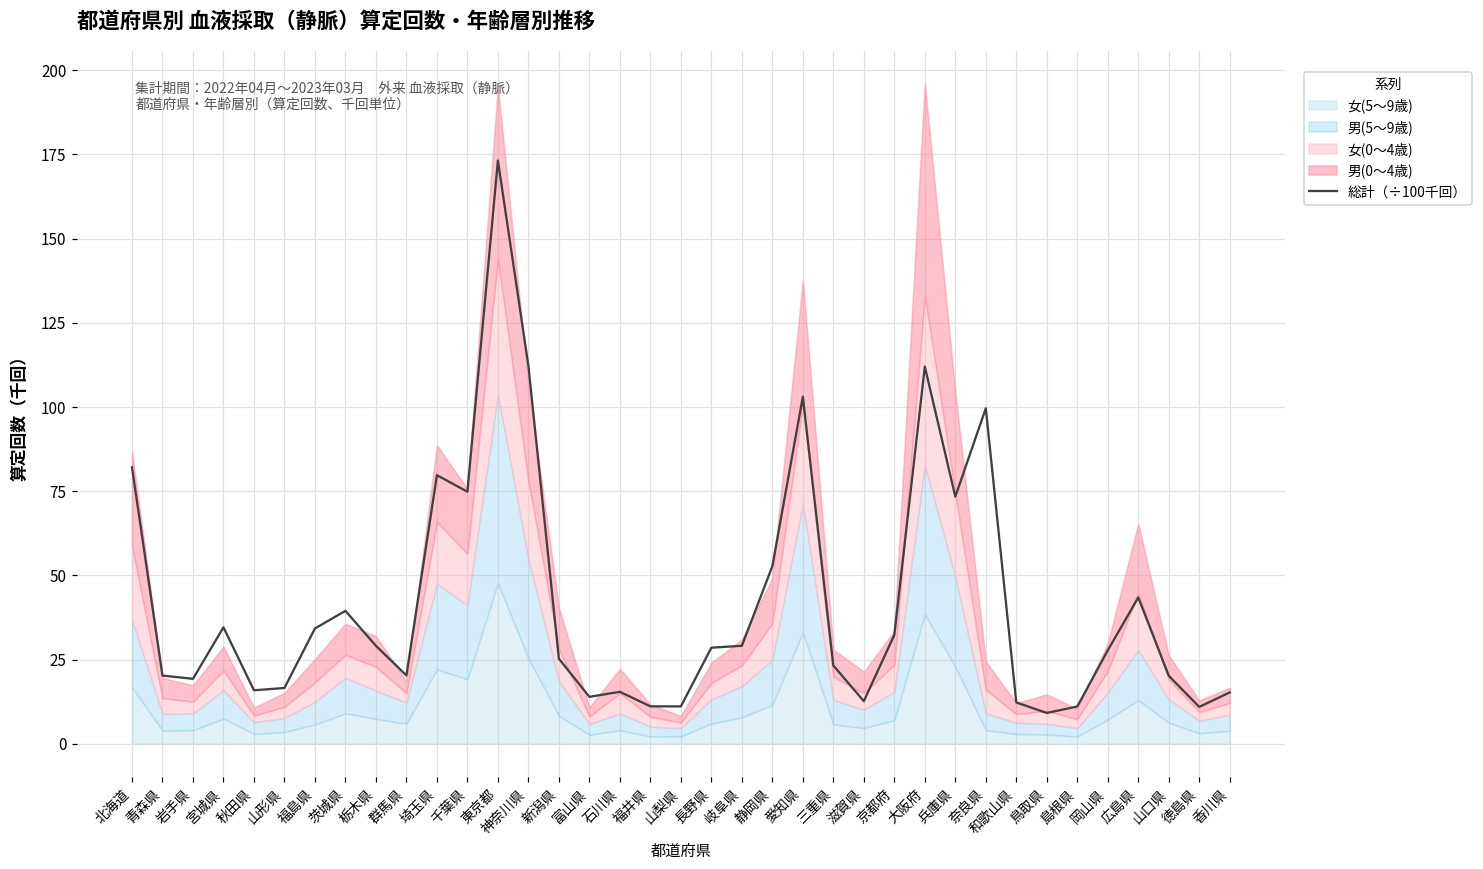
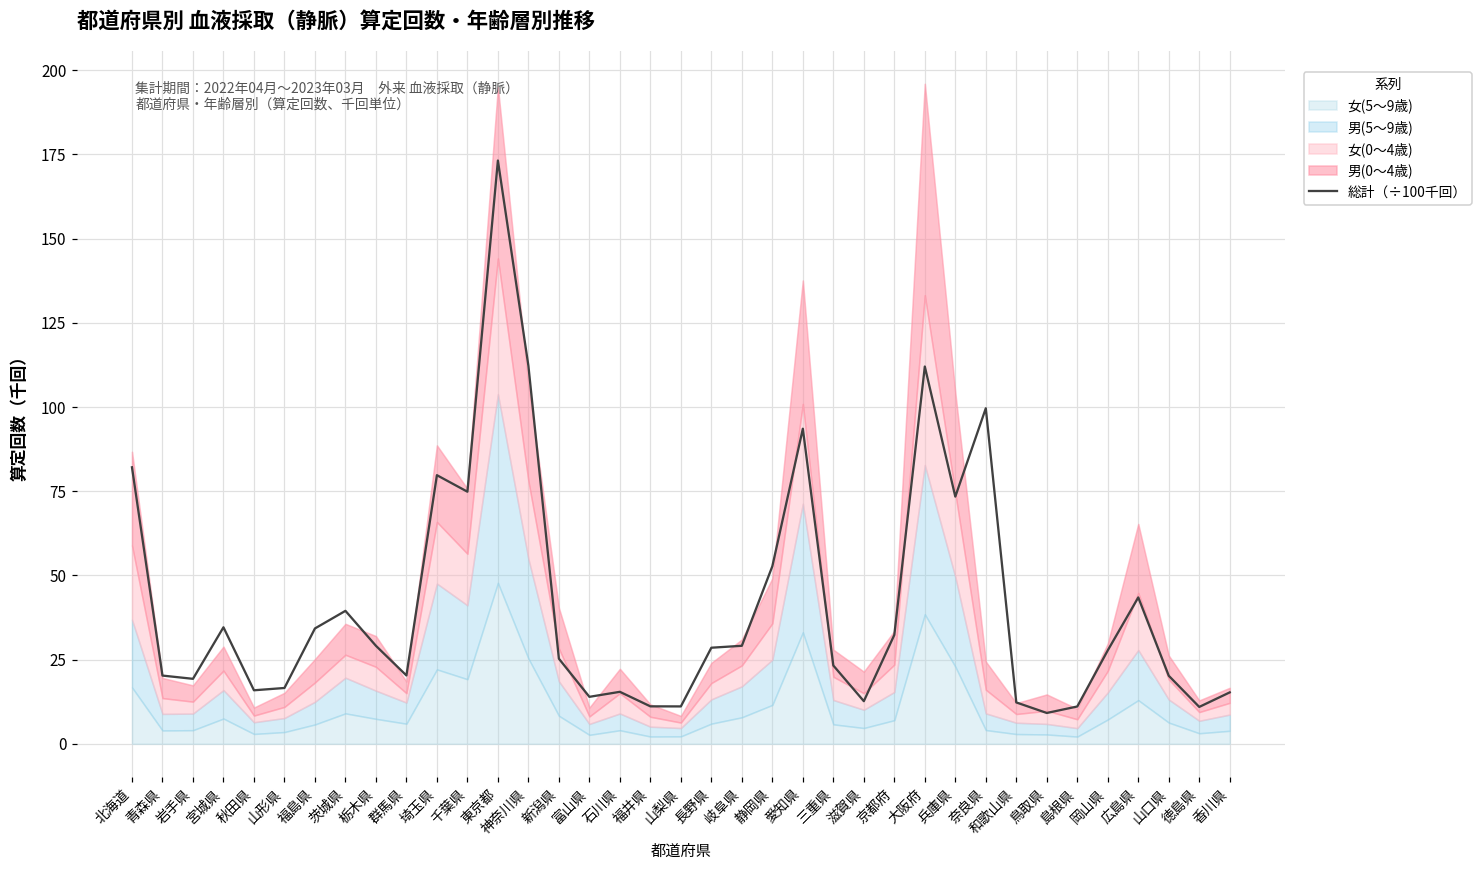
  {
    "総計（÷100千回）": {
      "北海道": 82,
      "岩手県": 19,
      "宮城県": 35,
      "秋田県": 16,
      "山形県": 17,
      "福島県": 34,
      "茨城県": 39,
      "栃木県": 29,
      "群馬県": 20,
      "埼玉県": 80,
      "千葉県": 75,
      "東京都": 173,
      "神奈川県": 112,
      "新潟県": 25,
      "富山県": 14,
      "山梨県": 11,
      "長野県": 29,
      "岐阜県": 29,
      "静岡県": 53,
-     "愛知県": 103,
+     "愛知県": 94,
      "三重県": 23,
      "滋賀県": 13,
      "京都府": 32,
      "大阪府": 112,
      "兵庫県": 73,
      "奈良県": 100,
      "岡山県": 28,
      "広島県": 43,
      "山口県": 20,
      "徳島県": 11,
      "香川県": 15
    }
  }
